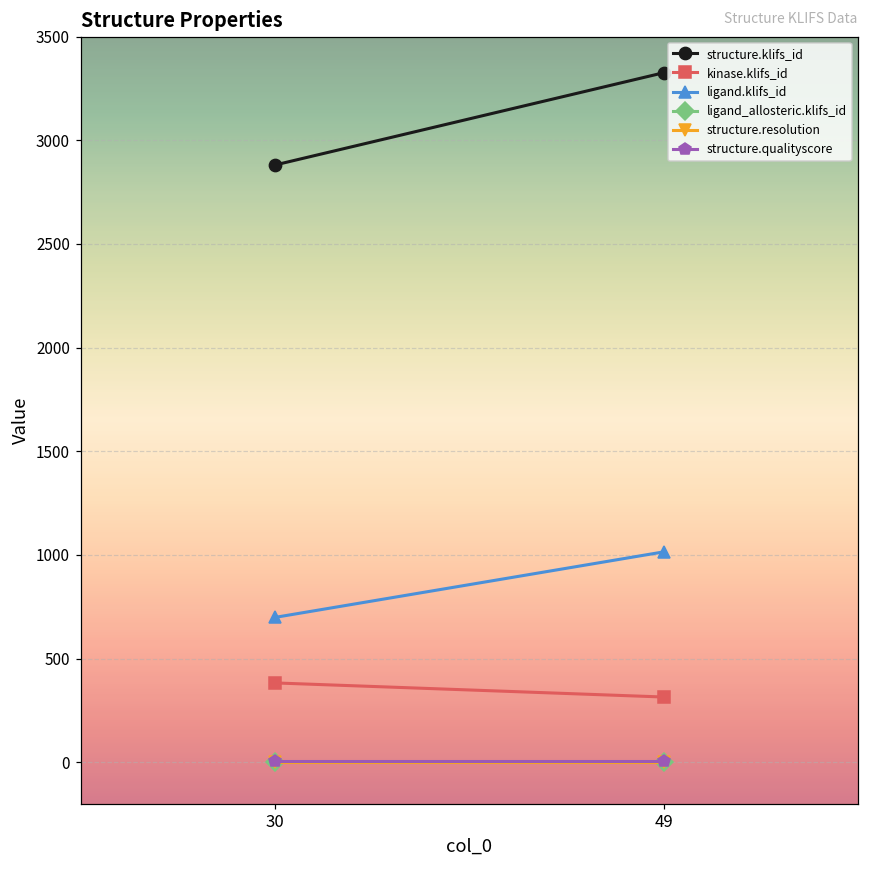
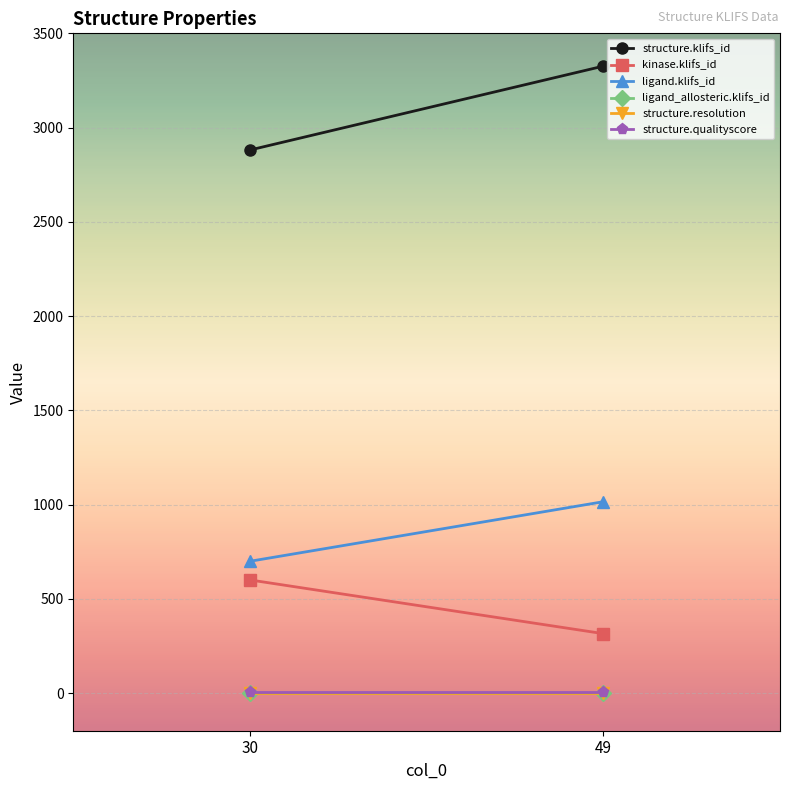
  {
    "structure.klifs_id": {
      "30": 2880,
      "49": 3330
    },
    "kinase.klifs_id": {
-     "30": 380,
+     "30": 600,
      "49": 320
    },
    "ligand.klifs_id": {
      "30": 700,
      "49": 1020
    }
  }
